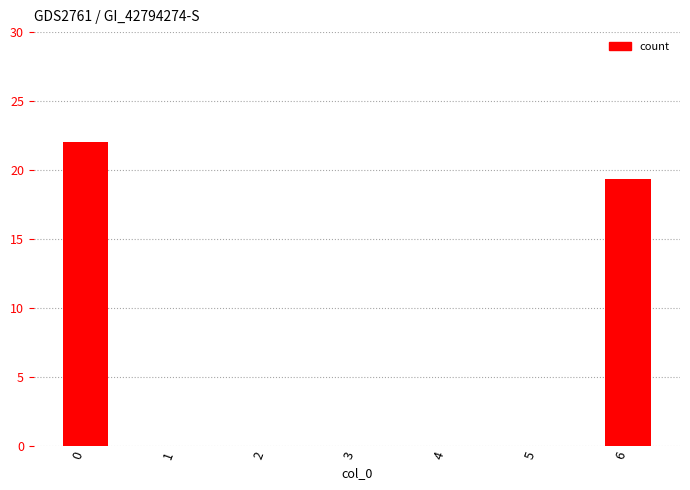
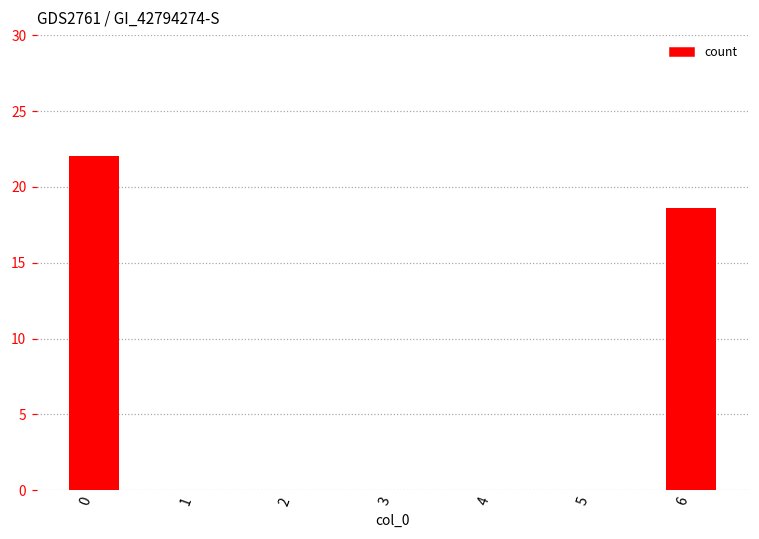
  {
    "0": 22.0,
    "1": 0.0,
    "2": 0.0,
    "3": 0.0,
    "4": 0.0,
    "5": 0.0,
-   "6": 19.3
+   "6": 18.6
  }
